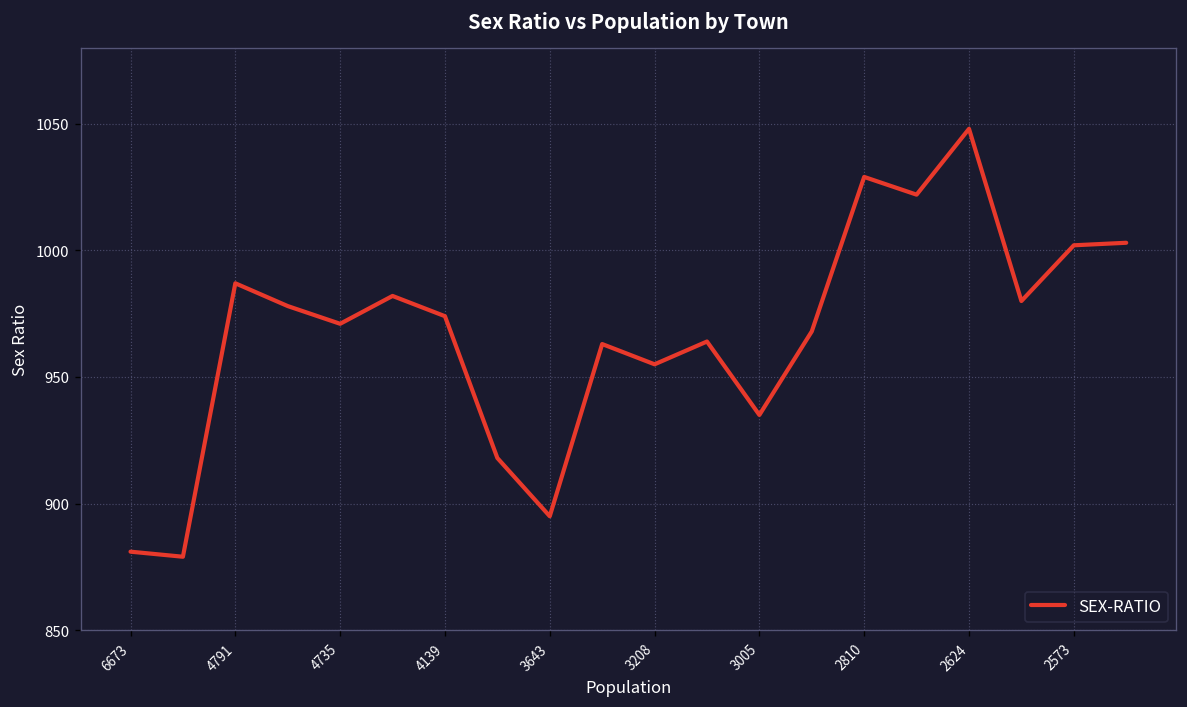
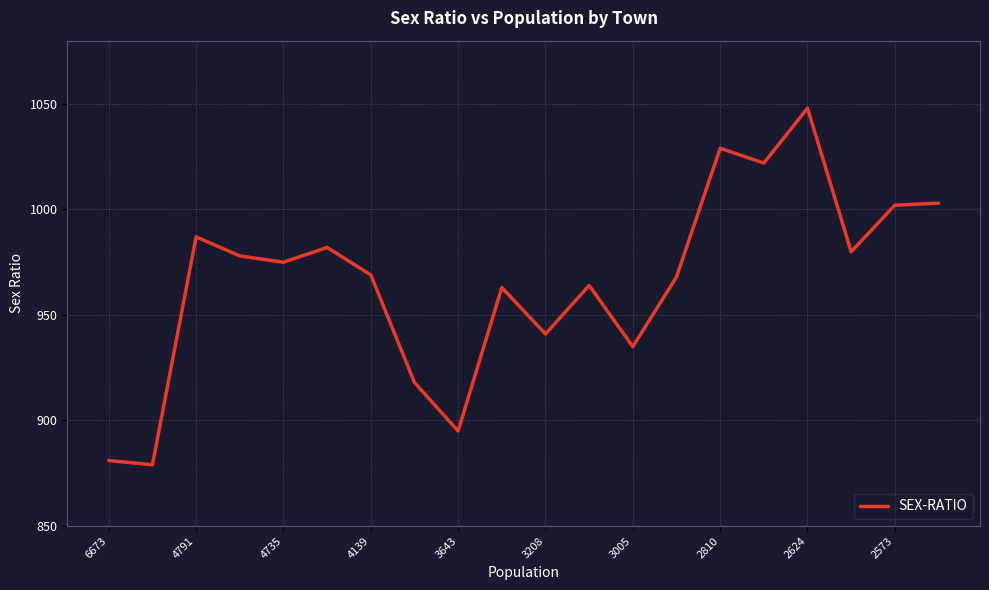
  {
    "6673": 881,
    "4791": 987,
-   "4735": 971,
-   "4139": 974,
+   "4735": 975,
+   "4139": 969,
    "3643": 895,
-   "3208": 955,
+   "3208": 941,
    "3005": 935,
    "2810": 1029,
    "2624": 1048,
    "2573": 1002
  }
